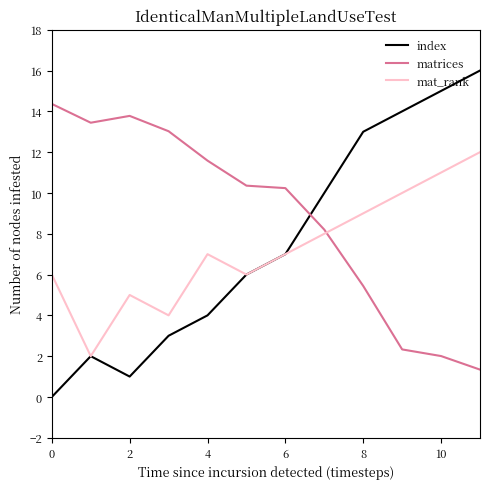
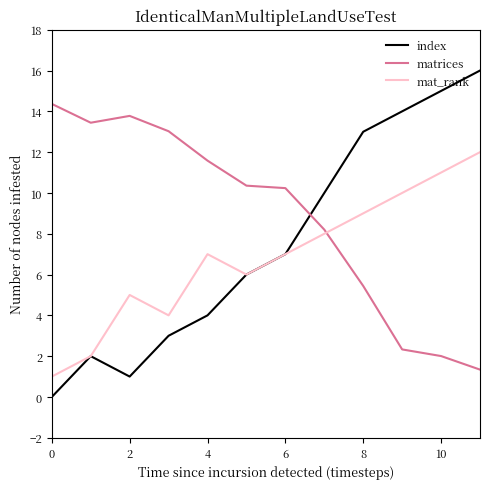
  {
    "index": {
      "0": 0,
      "2": 1,
      "4": 4,
      "8": 13,
      "10": 15
    },
    "matrices": {
      "0": 14.4,
      "2": 13.8,
      "4": 11.6,
      "6": 10.2,
      "8": 5.4,
      "10": 2
    },
    "mat_rank": {
-     "0": 6,
+     "0": 1,
      "2": 5,
      "4": 7,
      "8": 9,
      "10": 11
    }
  }
